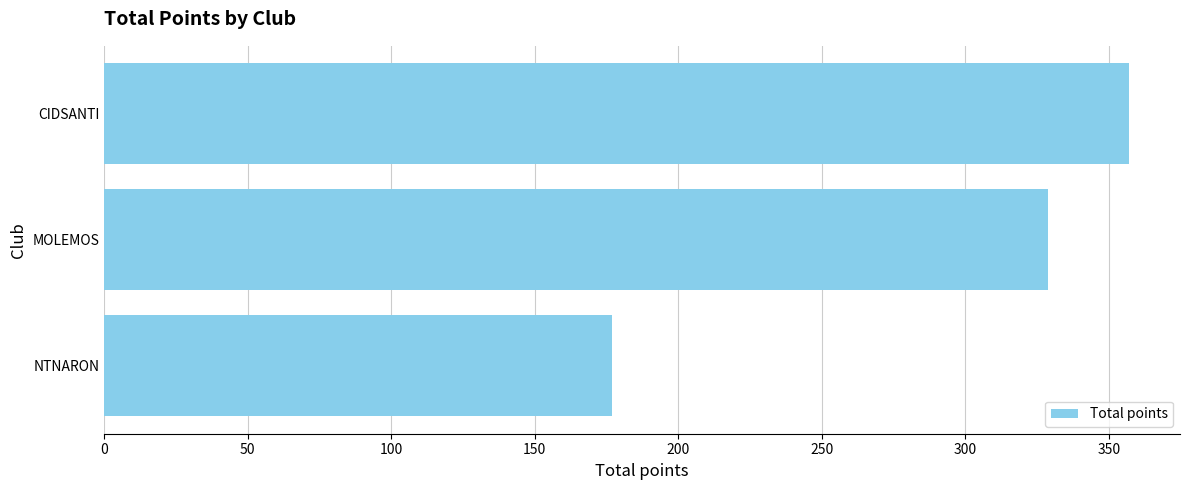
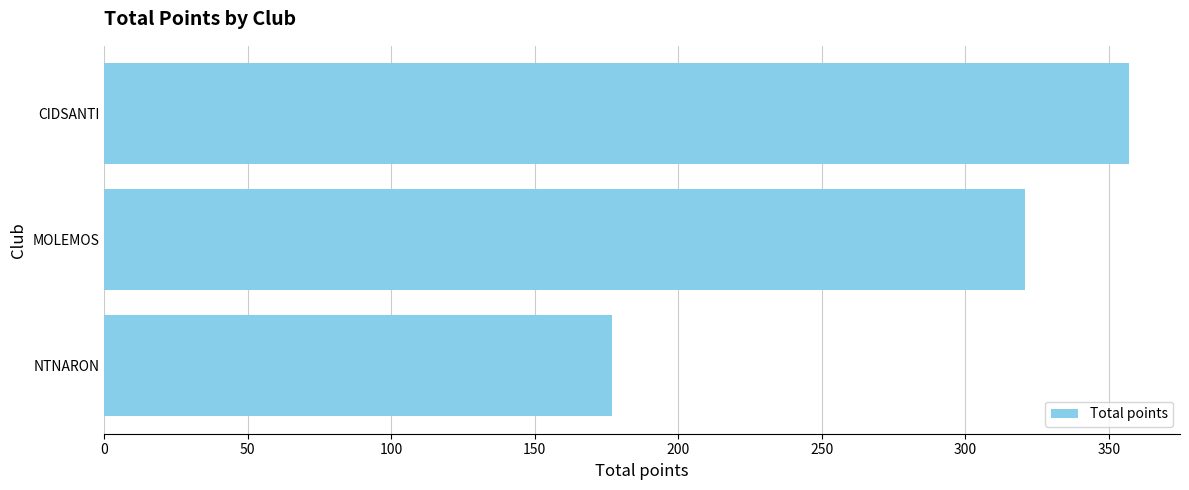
  {
    "CIDSANTI": 357,
-   "MOLEMOS": 329,
+   "MOLEMOS": 321,
    "NTNARON": 177
  }
